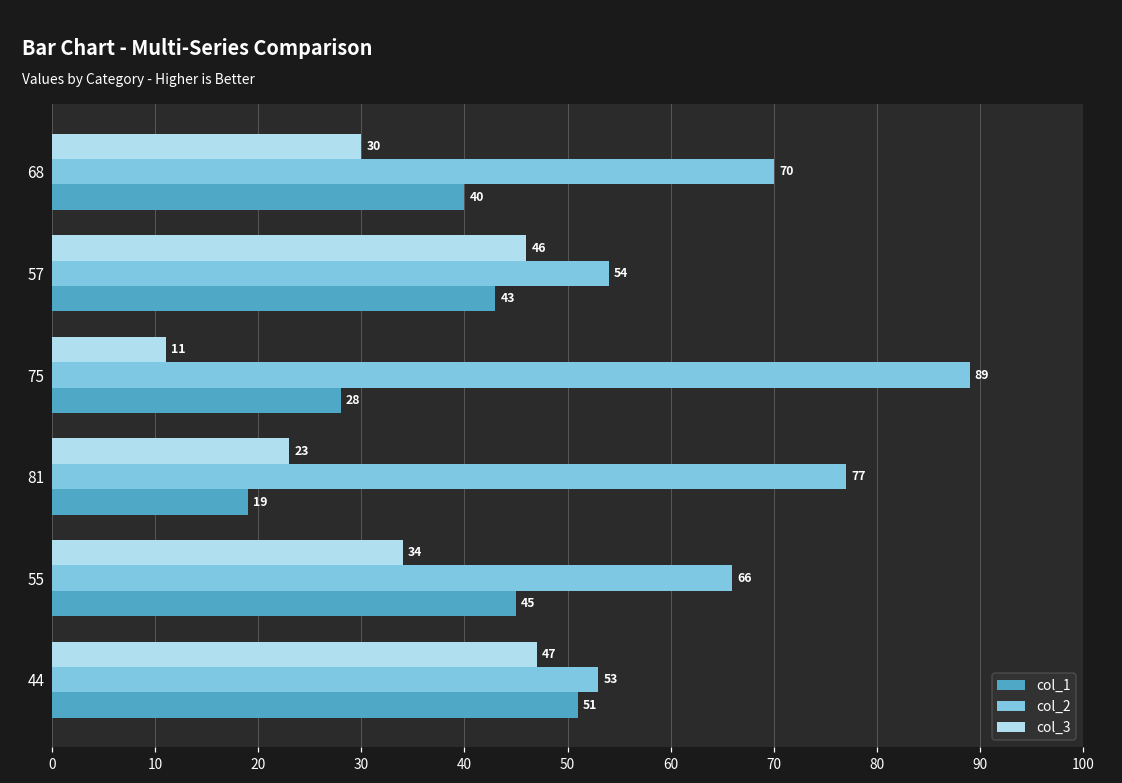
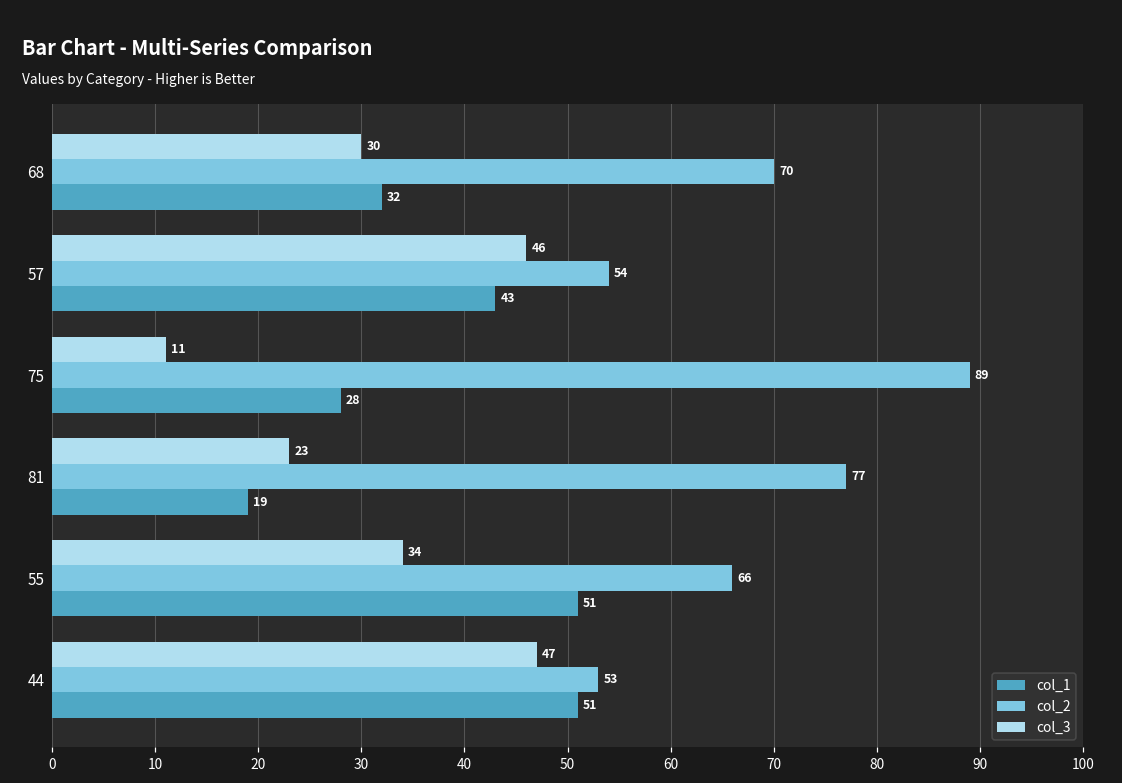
  {
    "col_1": {
-     "68": 40,
+     "68": 32,
      "57": 43,
      "75": 28,
      "81": 19,
-     "55": 45,
+     "55": 51,
      "44": 51
    }
  }
